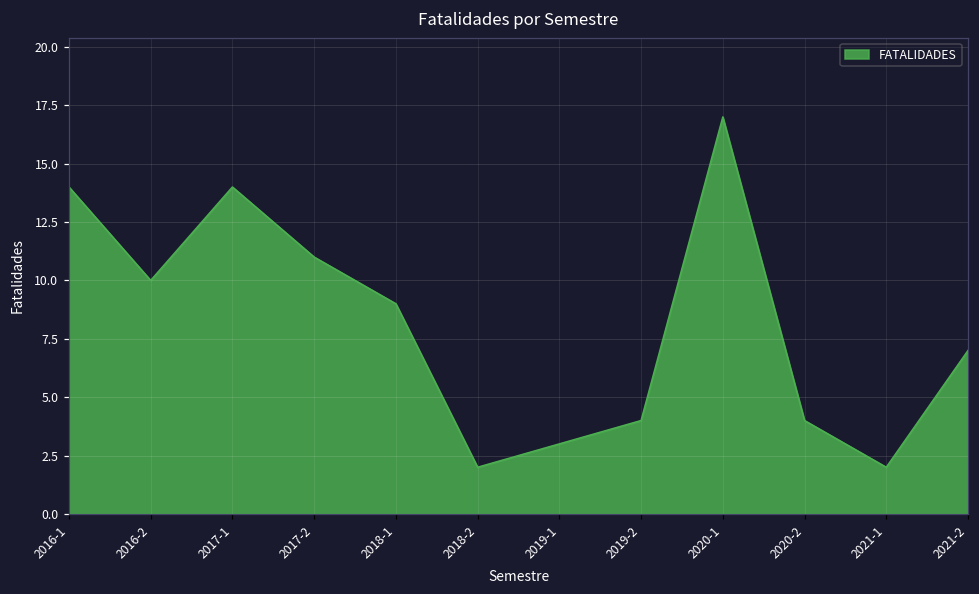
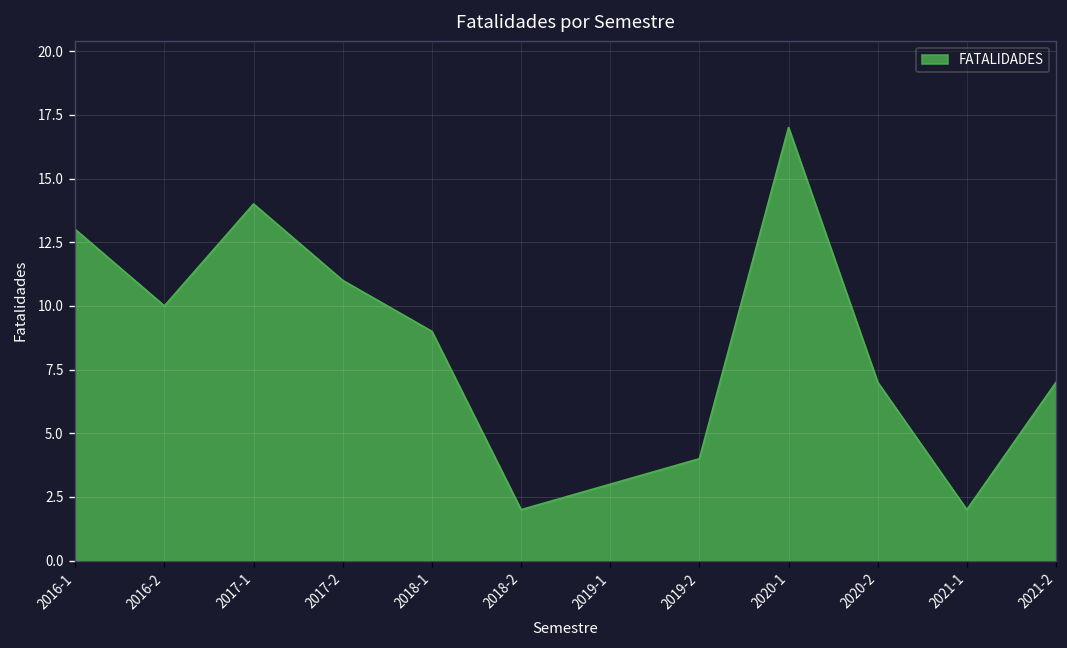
  {
-   "2016-1": 14,
+   "2016-1": 13,
    "2016-2": 10,
    "2017-1": 14,
    "2017-2": 11,
    "2018-1": 9,
    "2018-2": 2,
    "2019-1": 3,
    "2019-2": 4,
    "2020-1": 17,
-   "2020-2": 4,
+   "2020-2": 7,
    "2021-1": 2,
    "2021-2": 7
  }
